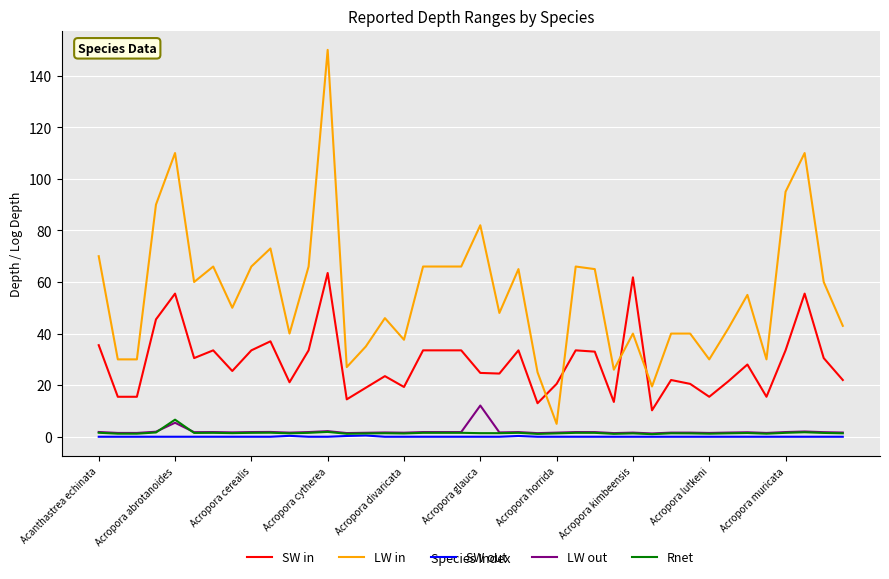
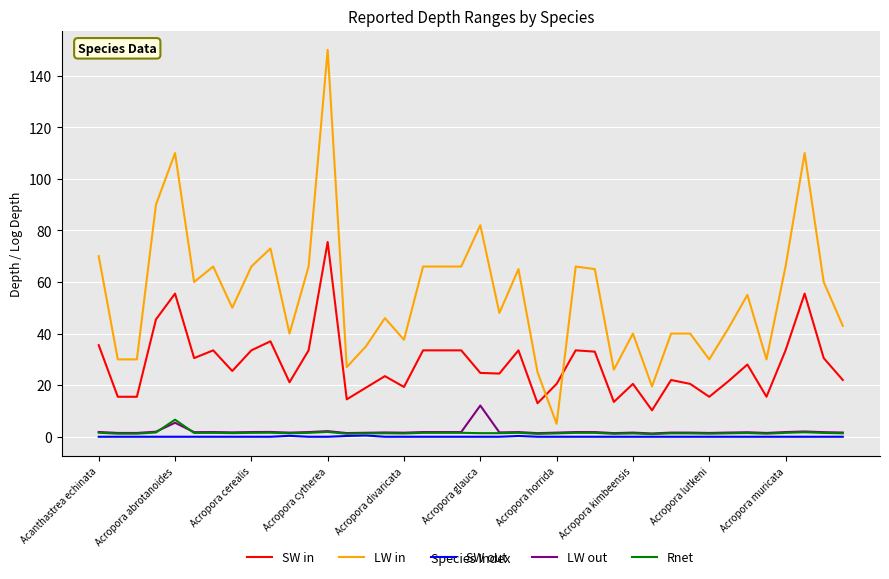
  {
    "SW in": {
      "Acanthastrea echinata": 36,
      "Acropora abrotanoides": 56,
      "Acropora cerealis": 34,
-     "Acropora cytherea": 64,
+     "Acropora cytherea": 76,
      "Acropora divaricata": 19,
      "Acropora glauca": 25,
      "Acropora horrida": 21,
-     "Acropora kimbeensis": 62,
+     "Acropora kimbeensis": 21,
      "Acropora lutkeni": 16,
      "Acropora muricata": 34
    },
    "LW in": {
      "Acanthastrea echinata": 70,
      "Acropora abrotanoides": 110,
      "Acropora cerealis": 66,
      "Acropora cytherea": 150,
      "Acropora divaricata": 38,
      "Acropora glauca": 82,
      "Acropora horrida": 5,
      "Acropora kimbeensis": 40,
      "Acropora lutkeni": 30,
-     "Acropora muricata": 95
+     "Acropora muricata": 66
    },
    "SW out": {
      "Acanthastrea echinata": 0,
      "Acropora abrotanoides": 0,
      "Acropora cerealis": 0,
      "Acropora cytherea": 0,
      "Acropora divaricata": 0,
      "Acropora glauca": 0,
      "Acropora horrida": 0,
      "Acropora kimbeensis": 0,
      "Acropora lutkeni": 0,
      "Acropora muricata": 0
    },
    "LW out": {
      "Acropora abrotanoides": 5,
      "Acropora glauca": 12
    },
    "Rnet": {
      "Acropora abrotanoides": 7,
      "Acropora glauca": 1
    }
  }
